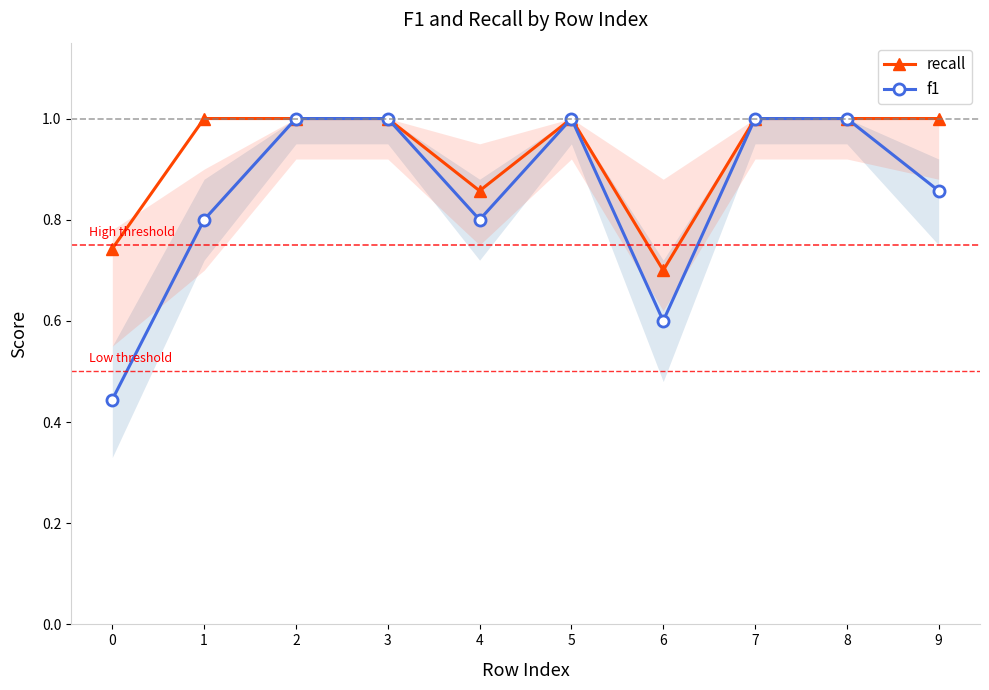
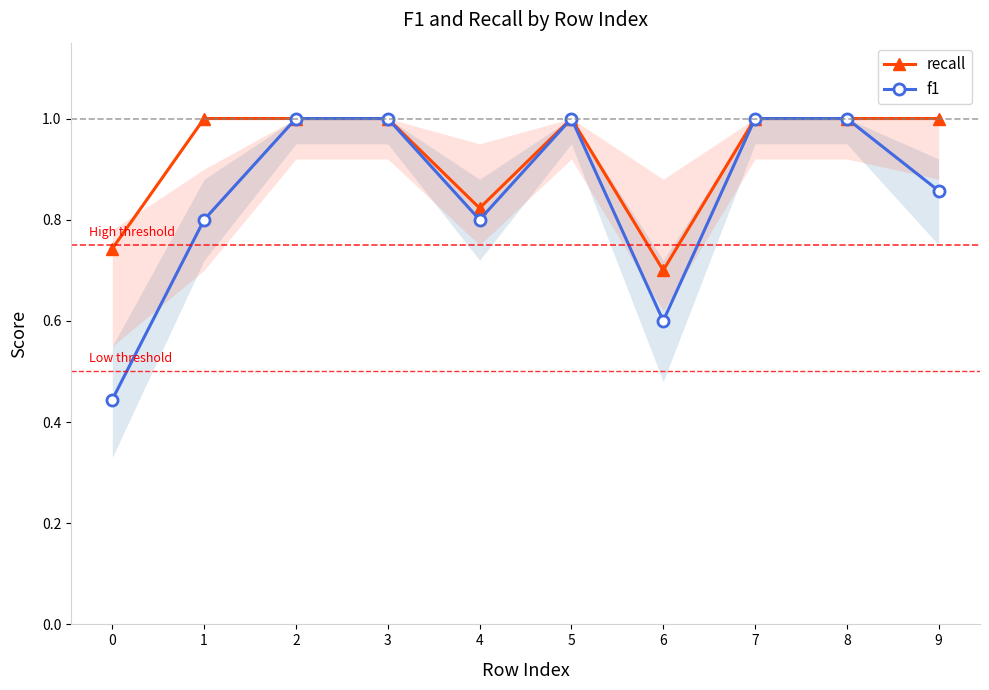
  {
    "recall": {
      "0": 0.74,
      "1": 1.00,
-     "4": 0.86,
+     "4": 0.82,
      "6": 0.70
    }
  }
